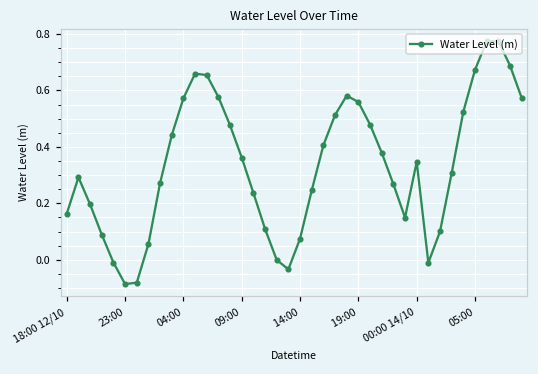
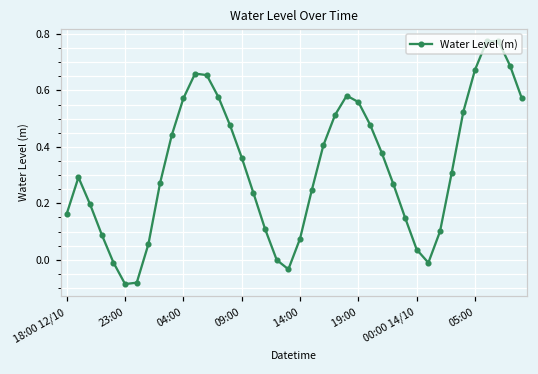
  {
    "18:00 12/10": 0.16,
    "14:00": 0.07,
-   "00:00 14/10": 0.35
+   "00:00 14/10": 0.04
  }
